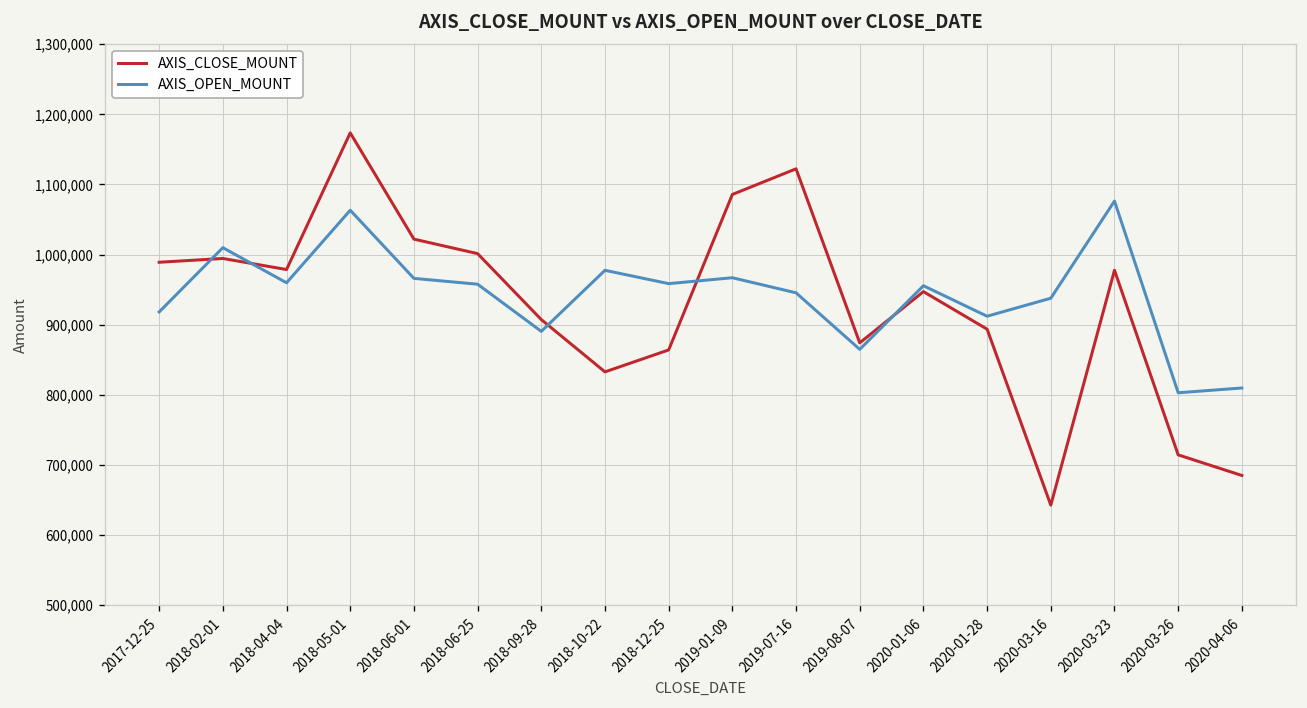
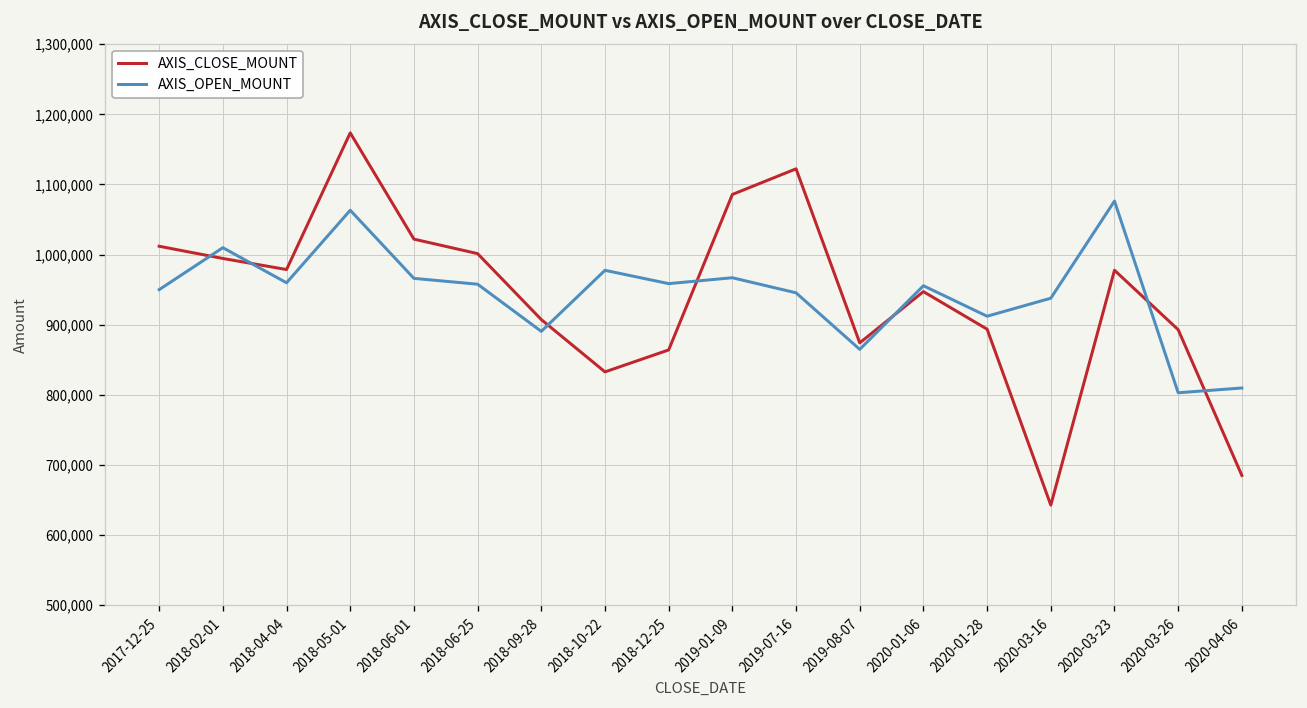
  {
    "AXIS_CLOSE_MOUNT": {
-     "2017-12-25": "990,000",
+     "2017-12-25": "1,010,000",
      "2018-02-01": "990,000",
      "2018-04-04": "980,000",
      "2018-05-01": "1,170,000",
      "2018-06-01": "1,020,000",
      "2018-06-25": "1,000,000",
      "2018-09-28": "910,000",
      "2018-10-22": "830,000",
      "2018-12-25": "860,000",
      "2019-01-09": "1,090,000",
      "2019-07-16": "1,120,000",
      "2019-08-07": "870,000",
      "2020-01-06": "950,000",
      "2020-01-28": "890,000",
      "2020-03-16": "640,000",
      "2020-03-23": "980,000",
-     "2020-03-26": "710,000",
+     "2020-03-26": "890,000",
      "2020-04-06": "680,000"
    },
    "AXIS_OPEN_MOUNT": {
-     "2017-12-25": "920,000",
+     "2017-12-25": "950,000",
      "2018-02-01": "1,010,000",
      "2018-04-04": "960,000",
      "2018-05-01": "1,060,000",
      "2018-06-01": "970,000",
      "2018-06-25": "960,000",
      "2018-09-28": "890,000",
      "2018-10-22": "980,000",
      "2018-12-25": "960,000",
      "2019-01-09": "970,000",
      "2019-07-16": "950,000",
      "2019-08-07": "860,000",
      "2020-01-06": "960,000",
      "2020-01-28": "910,000",
      "2020-03-16": "940,000",
      "2020-03-23": "1,080,000",
      "2020-03-26": "800,000",
      "2020-04-06": "810,000"
    }
  }
